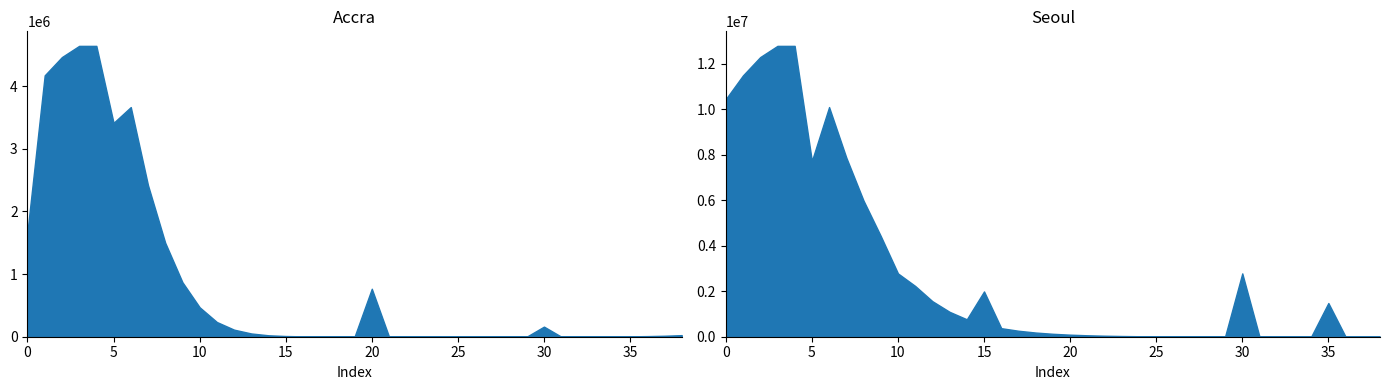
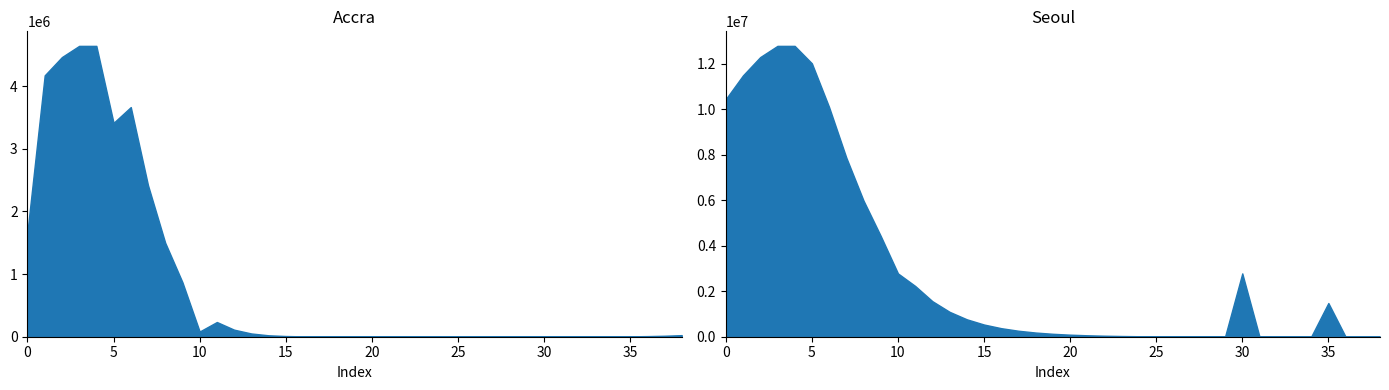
  {
    "Accra": {
      "0": 1700000,
      "5": 3400000,
-     "10": 500000,
-     "20": 800000,
-     "30": 200000
+     "10": 100000,
+     "20": 0,
+     "30": 0
    },
    "Seoul": {
      "0": 10400000,
-     "5": 7700000,
+     "5": 12000000,
      "10": 2800000,
-     "15": 2000000,
+     "15": 500000,
      "30": 2800000,
      "35": 1500000
    }
  }
